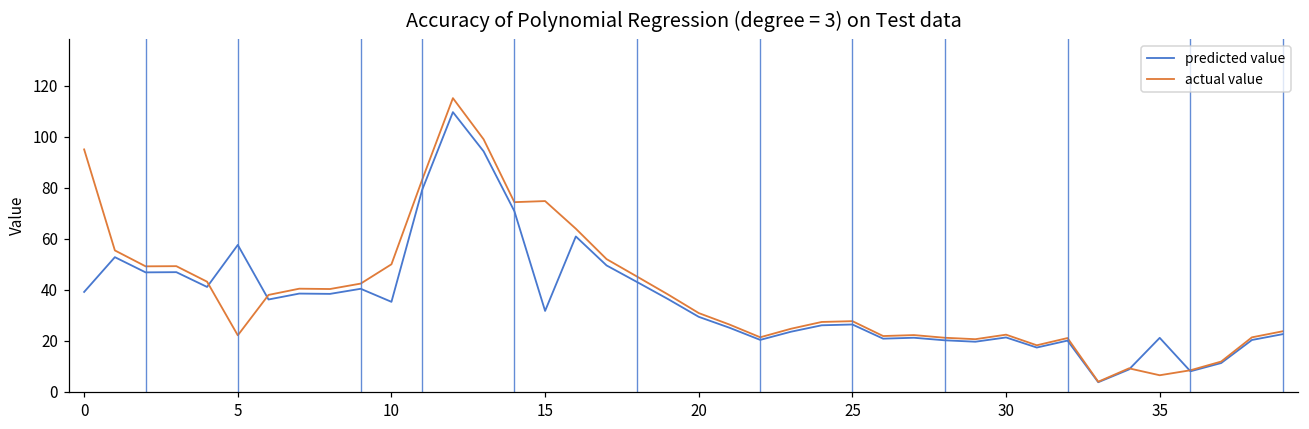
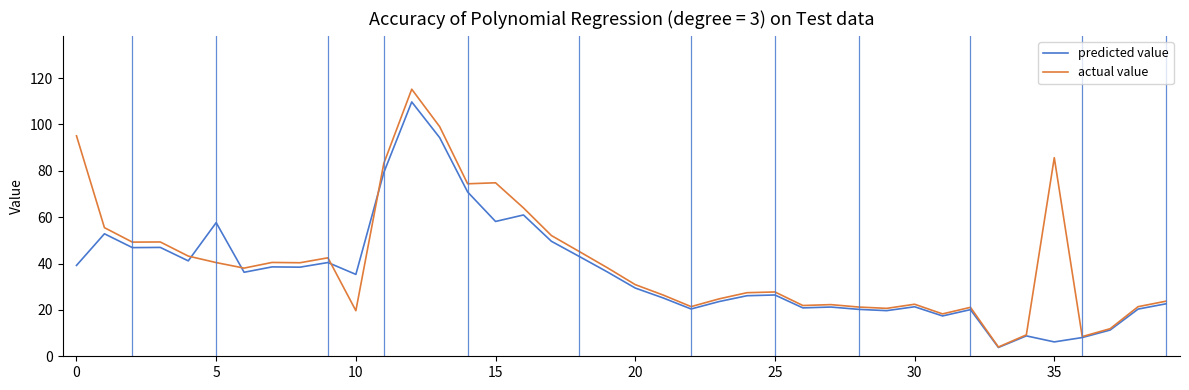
  {
    "predicted value": {
      "0": 39,
      "5": 58,
      "10": 35,
-     "15": 32,
+     "15": 58,
      "20": 29,
      "25": 26,
      "30": 21,
-     "35": 21
+     "35": 6
    },
    "actual value": {
      "0": 95,
-     "5": 22,
-     "10": 50,
+     "5": 40,
+     "10": 20,
      "15": 75,
      "20": 31,
      "25": 28,
      "30": 22,
-     "35": 7
+     "35": 86
    }
  }
